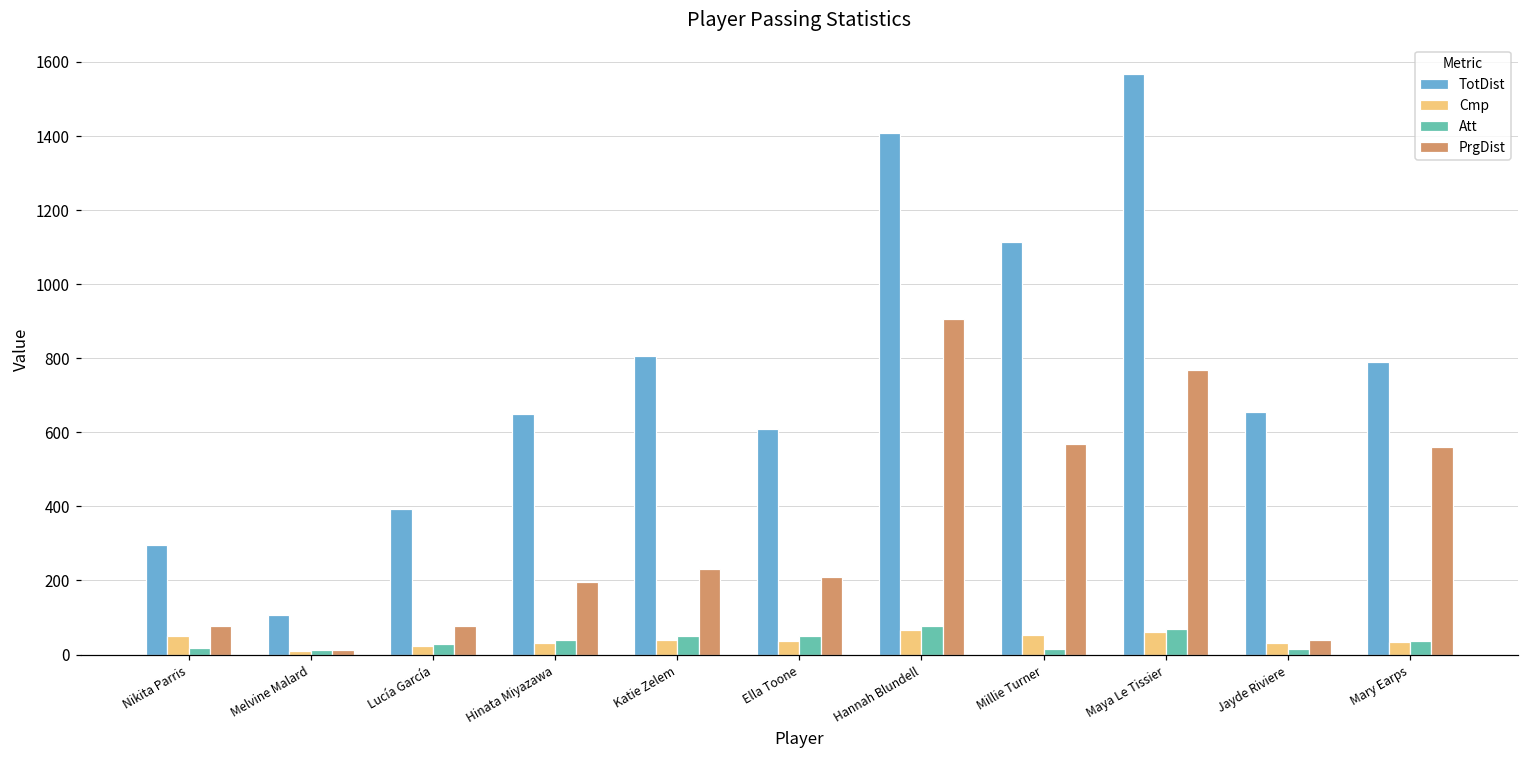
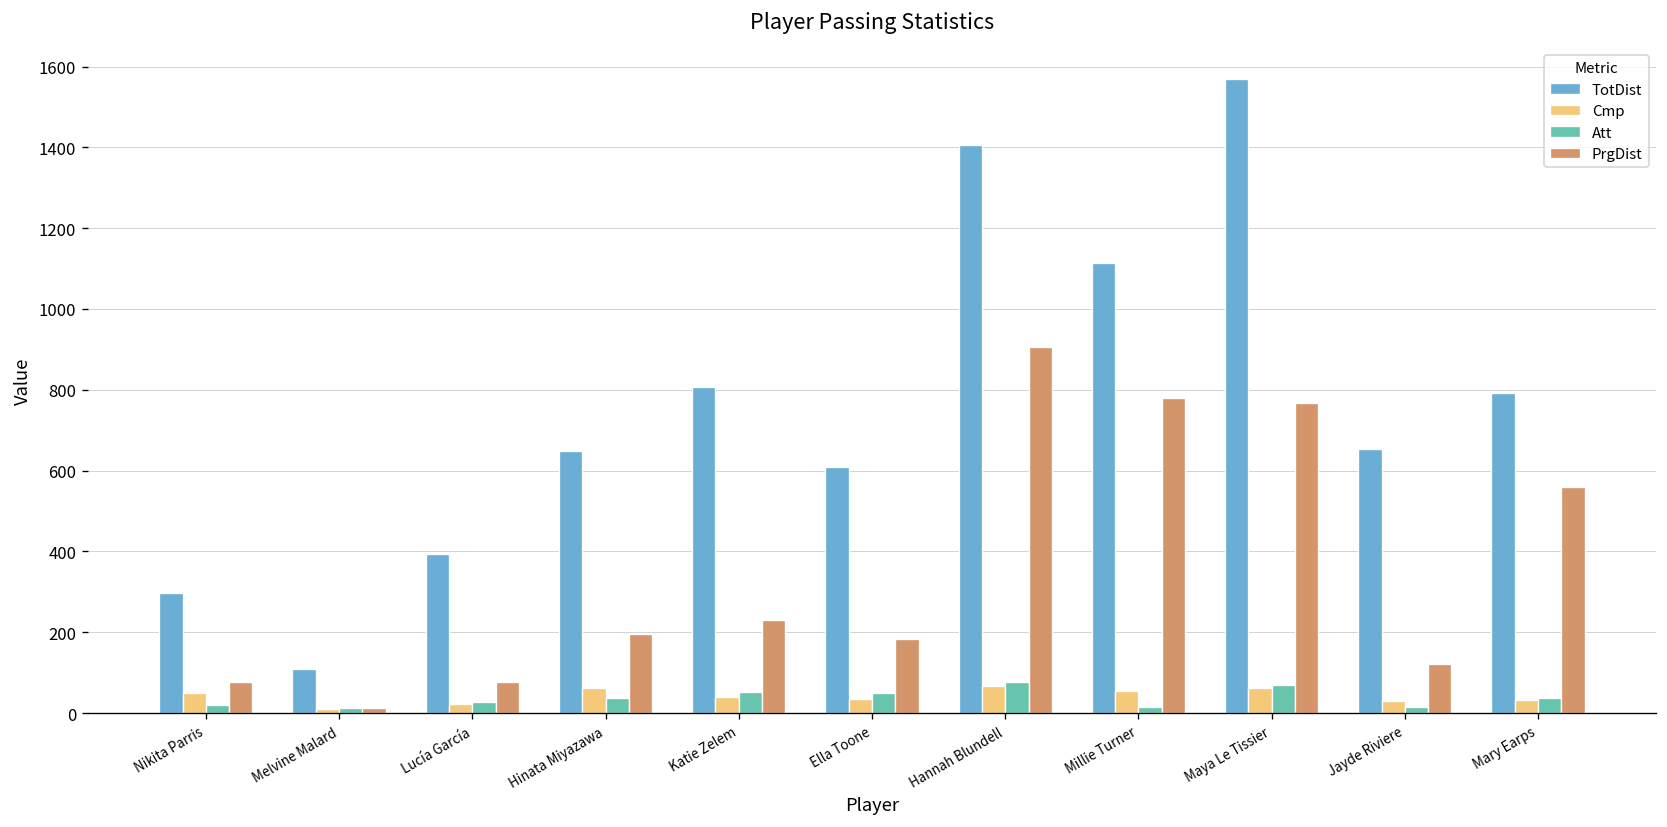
  {
    "Cmp": {
      "Nikita Parris": 50,
      "Melvine Malard": 10,
      "Lucía García": 20,
-     "Hinata Miyazawa": 30,
+     "Hinata Miyazawa": 60,
      "Katie Zelem": 40,
      "Ella Toone": 40,
      "Hannah Blundell": 70,
      "Millie Turner": 50,
      "Maya Le Tissier": 60,
      "Jayde Riviere": 30,
      "Mary Earps": 30
    },
    "PrgDist": {
      "Nikita Parris": 80,
      "Melvine Malard": 10,
      "Lucía García": 80,
      "Hinata Miyazawa": 200,
      "Katie Zelem": 230,
-     "Ella Toone": 210,
+     "Ella Toone": 180,
      "Hannah Blundell": 910,
-     "Millie Turner": 570,
+     "Millie Turner": 780,
      "Maya Le Tissier": 770,
-     "Jayde Riviere": 40,
+     "Jayde Riviere": 120,
      "Mary Earps": 560
    }
  }
